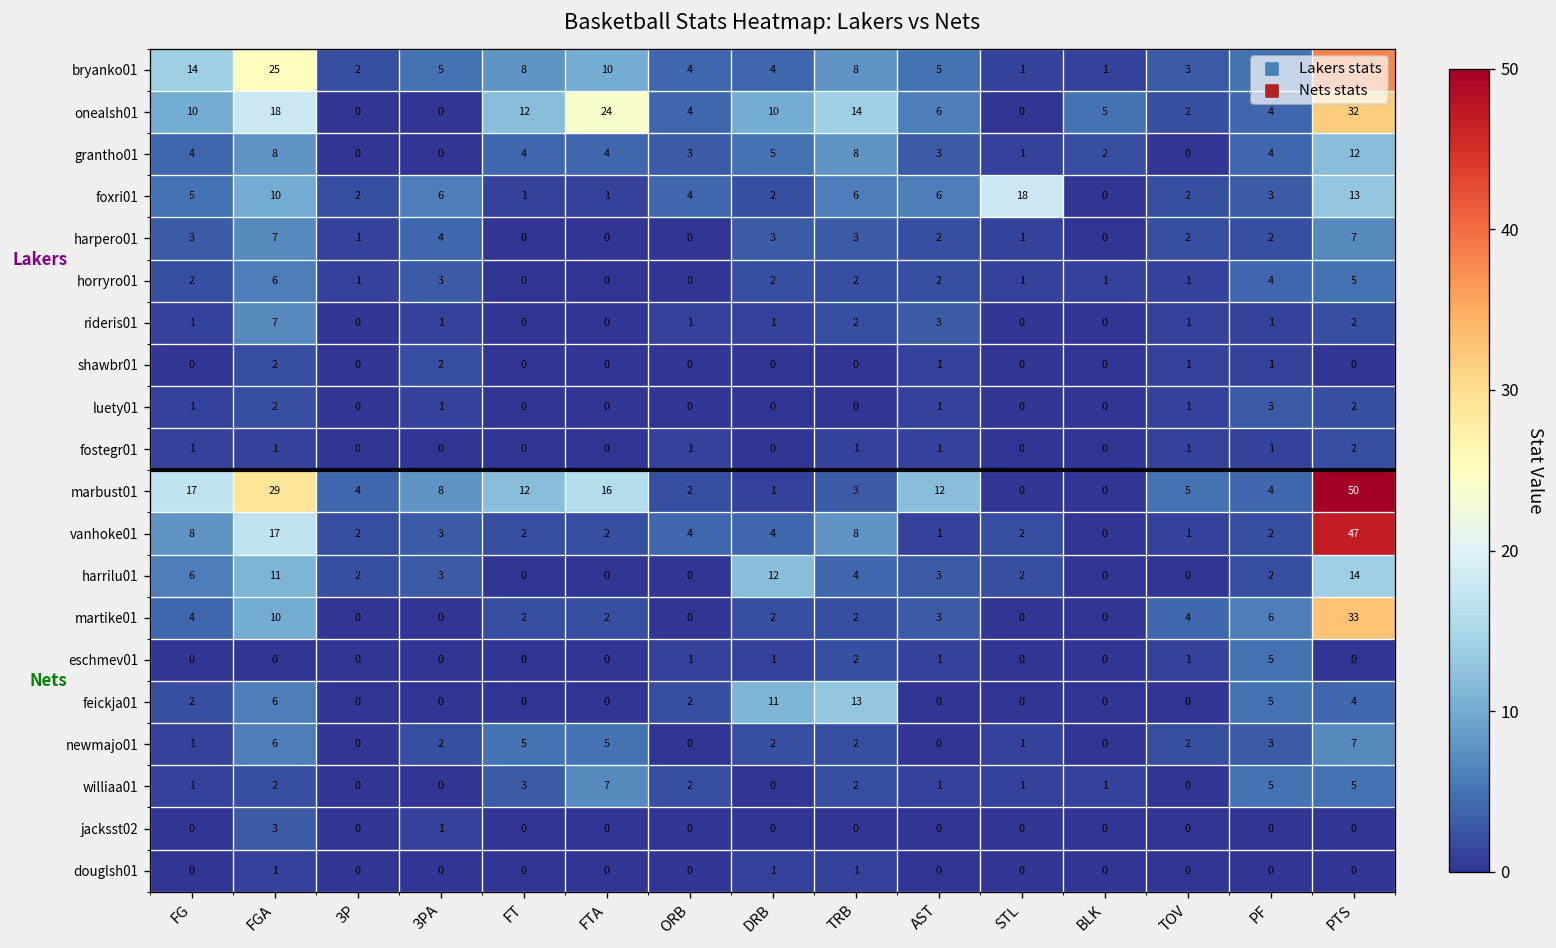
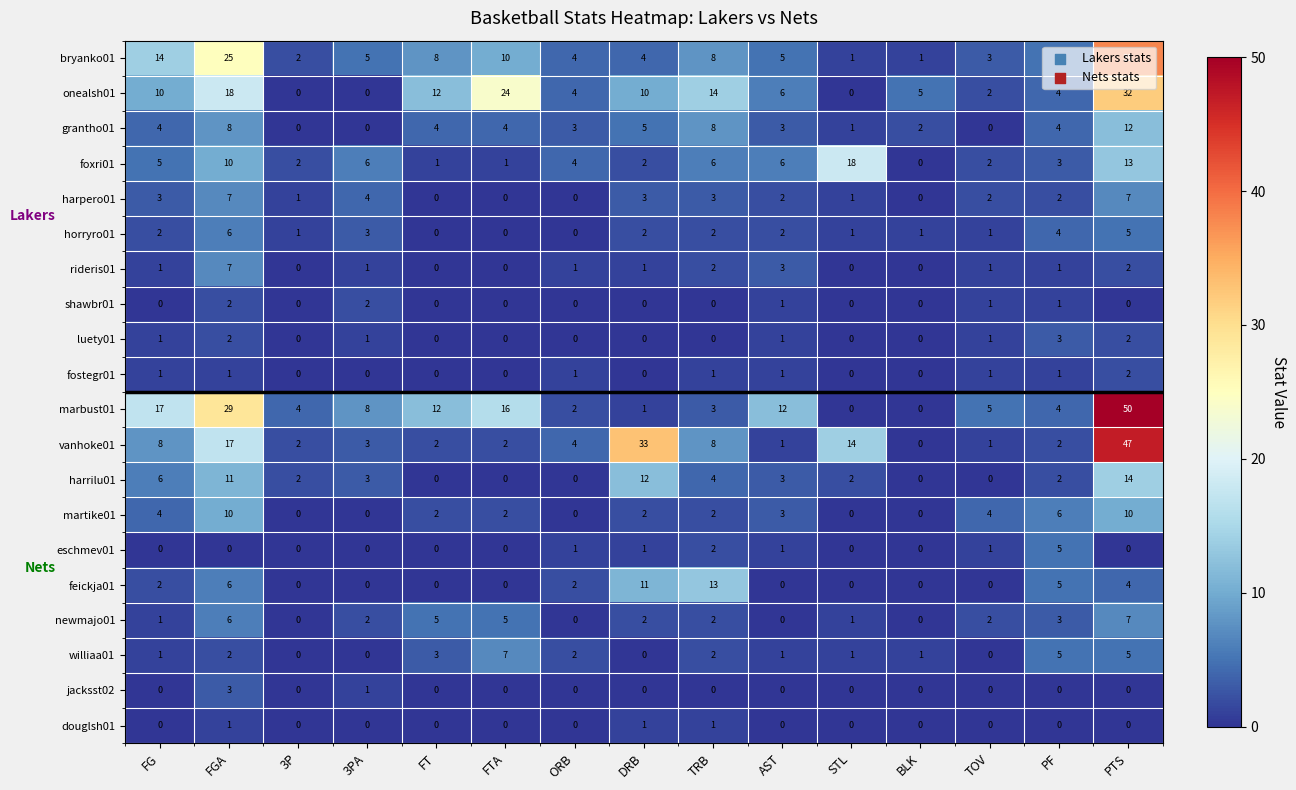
  {
    "vanhoke01": {
      "FG": 8,
      "FGA": 17,
      "3P": 2,
      "3PA": 3,
      "FT": 2,
      "FTA": 2,
      "ORB": 4,
-     "DRB": 4,
+     "DRB": 33,
      "TRB": 8,
      "AST": 1,
-     "STL": 2,
+     "STL": 14,
      "BLK": 0,
      "TOV": 1,
      "PF": 2,
      "PTS": 47
    },
    "martike01": {
      "FG": 4,
      "FGA": 10,
      "3P": 0,
      "3PA": 0,
      "FT": 2,
      "FTA": 2,
      "ORB": 0,
      "DRB": 2,
      "TRB": 2,
      "AST": 3,
      "STL": 0,
      "BLK": 0,
      "TOV": 4,
      "PF": 6,
-     "PTS": 33
+     "PTS": 10
    }
  }
